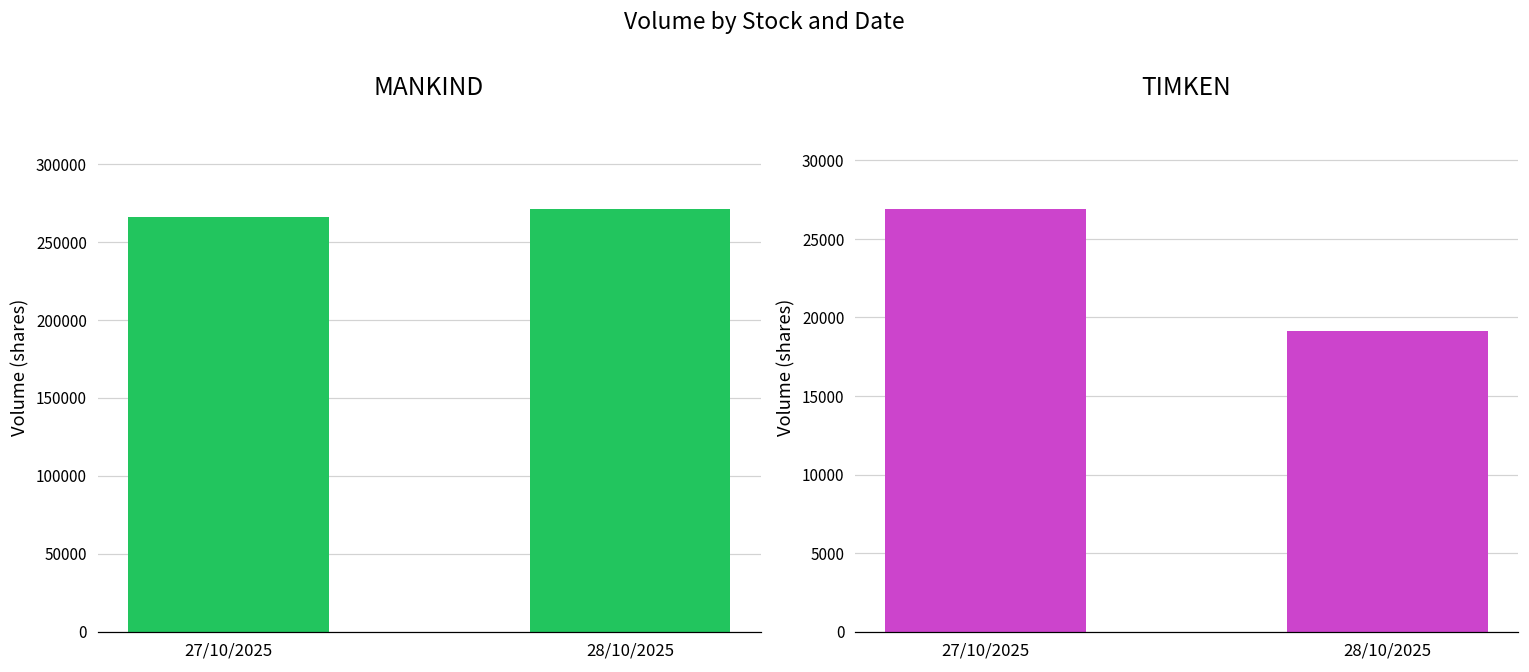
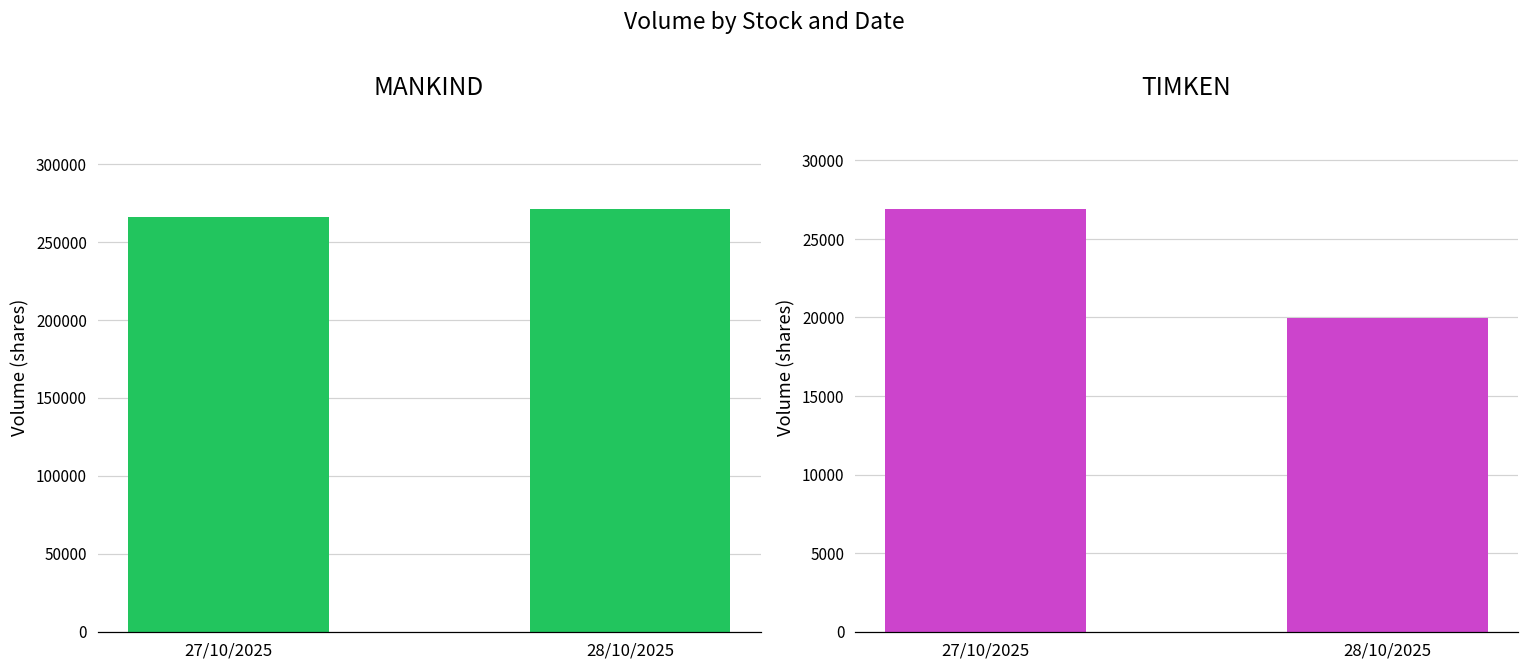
  {
    "MANKIND": {
      "27/10/2025": 266000,
      "28/10/2025": 271000
    },
    "TIMKEN": {
      "27/10/2025": 26900,
-     "28/10/2025": 19100
+     "28/10/2025": 20000
    }
  }
